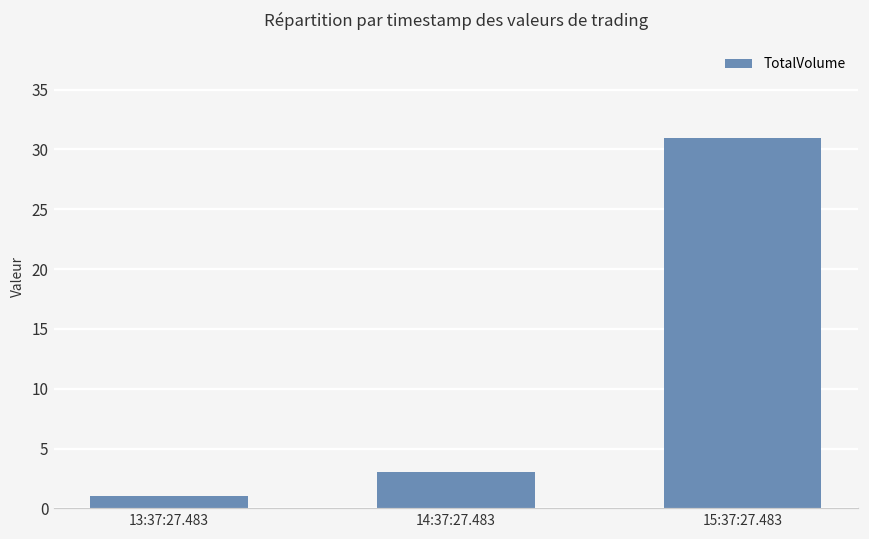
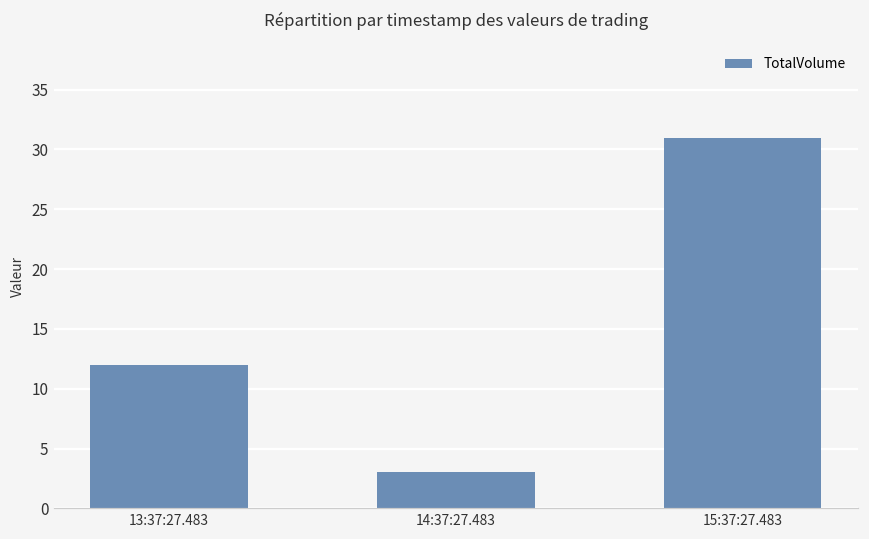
  {
-   "13:37:27.483": 1,
+   "13:37:27.483": 12,
    "14:37:27.483": 3,
    "15:37:27.483": 31
  }
